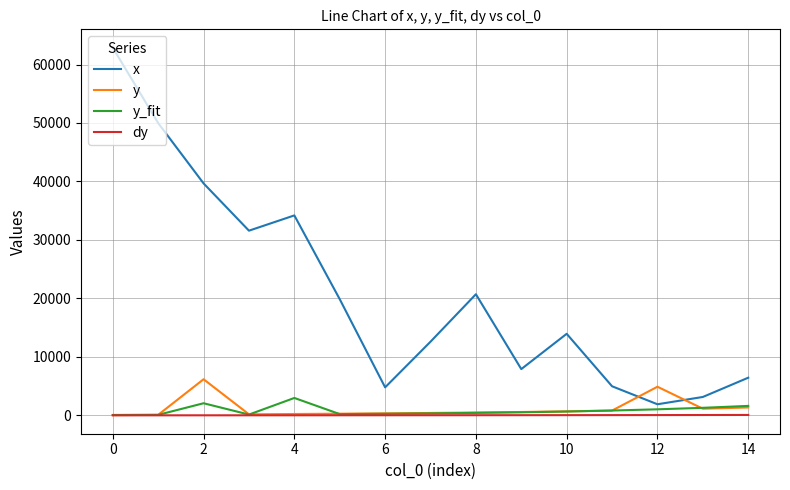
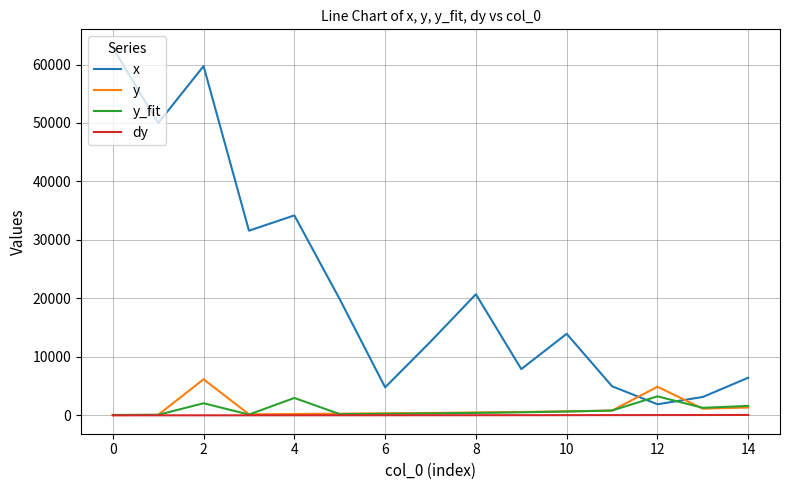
  {
    "x": {
-     "2": 40000,
+     "2": 60000,
      "4": 34000,
      "6": 5000,
      "8": 21000,
      "10": 14000,
      "12": 2000,
      "14": 6000
    },
    "y": {
      "2": 6000,
      "12": 5000
    },
    "y_fit": {
      "2": 2000,
      "4": 3000,
-     "12": 1000
+     "12": 3000
    },
    "dy": {
      "2": 0,
      "10": 0,
      "12": 0,
      "14": 0
    }
  }
